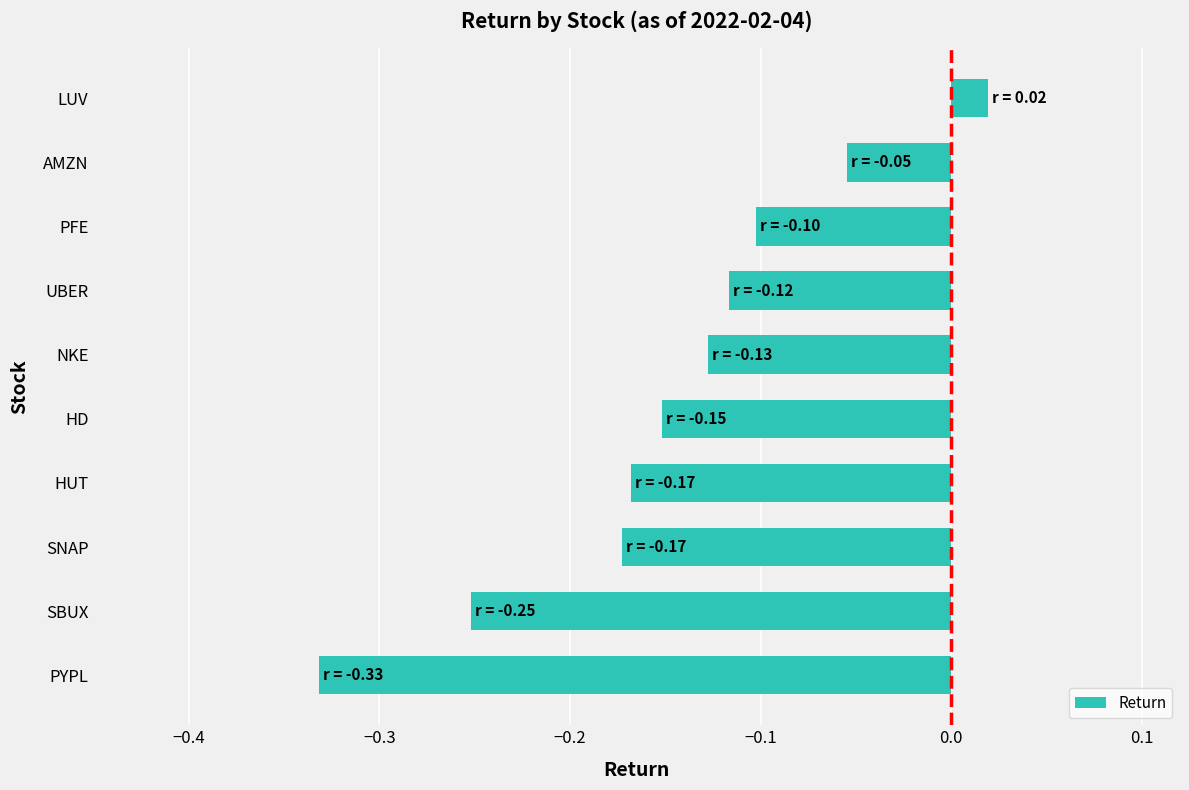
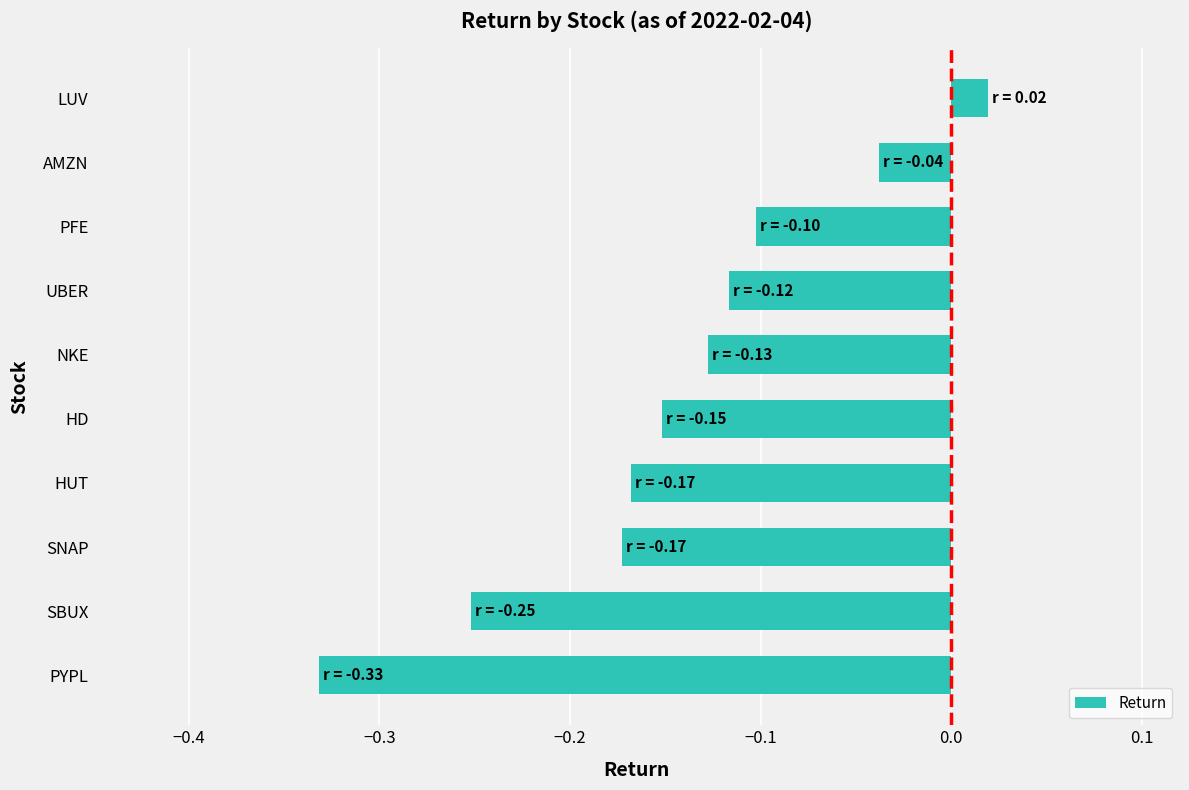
  {
    "LUV": 0.02,
-   "AMZN": -0.05,
+   "AMZN": -0.04,
    "PFE": -0.10,
    "UBER": -0.12,
    "NKE": -0.13,
    "HD": -0.15,
    "HUT": -0.17,
    "SNAP": -0.17,
    "SBUX": -0.25,
    "PYPL": -0.33
  }
